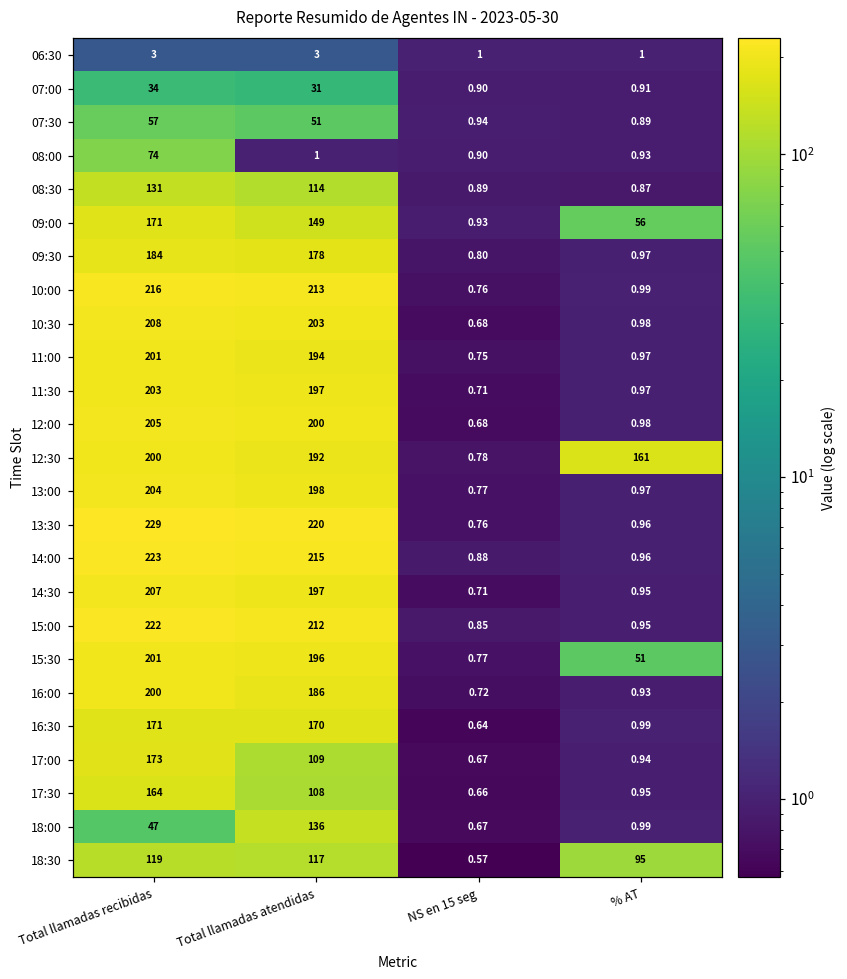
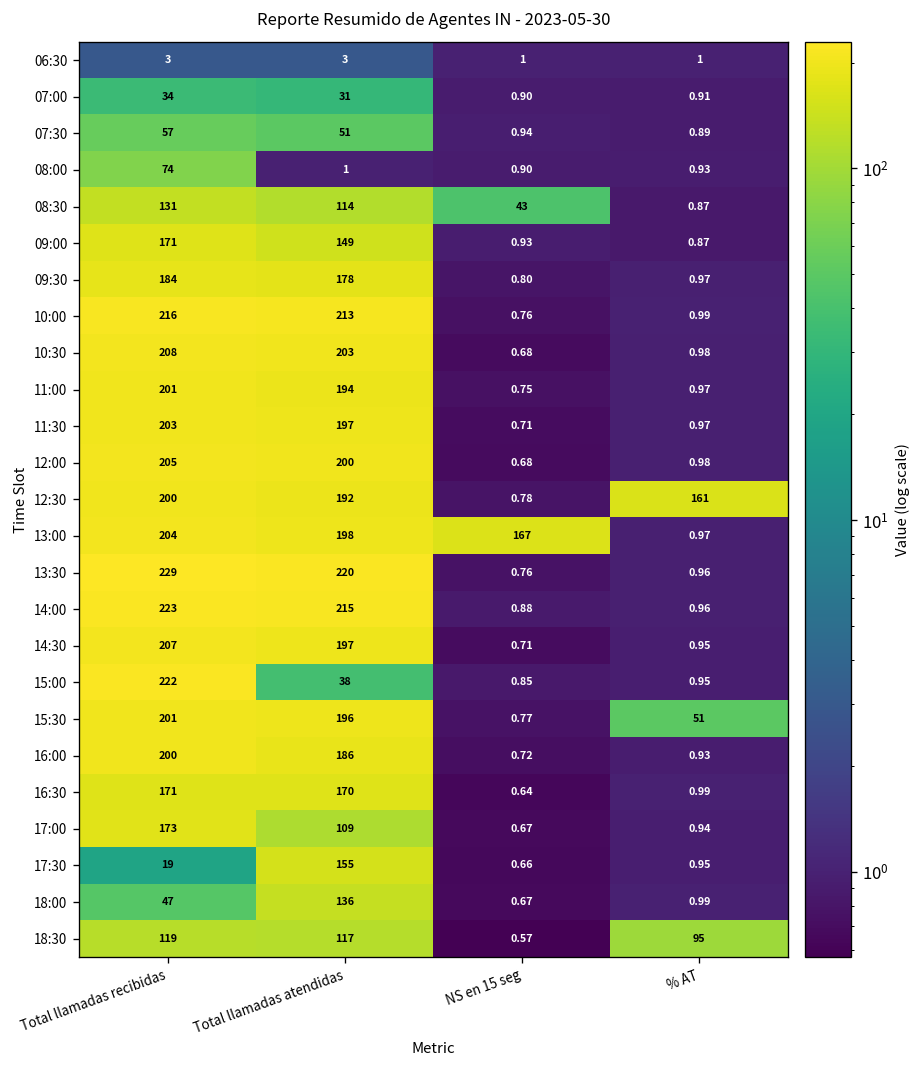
  {
    "06:30": {
      "Total llamadas recibidas": 3,
      "Total llamadas atendidas": 3,
      "NS en 15 seg": 1,
      "% AT": 1
    },
    "07:00": {
      "Total llamadas recibidas": 34,
      "Total llamadas atendidas": 31,
      "NS en 15 seg": 0.90,
      "% AT": 0.91
    },
    "07:30": {
      "Total llamadas recibidas": 57,
      "Total llamadas atendidas": 51,
      "NS en 15 seg": 0.94,
      "% AT": 0.89
    },
    "08:00": {
      "Total llamadas recibidas": 74,
      "Total llamadas atendidas": 1,
      "NS en 15 seg": 0.90,
      "% AT": 0.93
    },
    "08:30": {
      "Total llamadas recibidas": 131,
      "Total llamadas atendidas": 114,
-     "NS en 15 seg": 0.89,
+     "NS en 15 seg": 43,
      "% AT": 0.87
    },
    "09:00": {
      "Total llamadas recibidas": 171,
      "Total llamadas atendidas": 149,
      "NS en 15 seg": 0.93,
-     "% AT": 56
+     "% AT": 0.87
    },
    "09:30": {
      "Total llamadas recibidas": 184,
      "Total llamadas atendidas": 178,
      "NS en 15 seg": 0.80,
      "% AT": 0.97
    },
    "10:00": {
      "Total llamadas recibidas": 216,
      "Total llamadas atendidas": 213,
      "NS en 15 seg": 0.76,
      "% AT": 0.99
    },
    "10:30": {
      "Total llamadas recibidas": 208,
      "Total llamadas atendidas": 203,
      "NS en 15 seg": 0.68,
      "% AT": 0.98
    },
    "11:00": {
      "Total llamadas recibidas": 201,
      "Total llamadas atendidas": 194,
      "NS en 15 seg": 0.75,
      "% AT": 0.97
    },
    "11:30": {
      "Total llamadas recibidas": 203,
      "Total llamadas atendidas": 197,
      "NS en 15 seg": 0.71,
      "% AT": 0.97
    },
    "12:00": {
      "Total llamadas recibidas": 205,
      "Total llamadas atendidas": 200,
      "NS en 15 seg": 0.68,
      "% AT": 0.98
    },
    "12:30": {
      "Total llamadas recibidas": 200,
      "Total llamadas atendidas": 192,
      "NS en 15 seg": 0.78,
      "% AT": 161
    },
    "13:00": {
      "Total llamadas recibidas": 204,
      "Total llamadas atendidas": 198,
-     "NS en 15 seg": 0.77,
+     "NS en 15 seg": 167,
      "% AT": 0.97
    },
    "13:30": {
      "Total llamadas recibidas": 229,
      "Total llamadas atendidas": 220,
      "NS en 15 seg": 0.76,
      "% AT": 0.96
    },
    "14:00": {
      "Total llamadas recibidas": 223,
      "Total llamadas atendidas": 215,
      "NS en 15 seg": 0.88,
      "% AT": 0.96
    },
    "14:30": {
      "Total llamadas recibidas": 207,
      "Total llamadas atendidas": 197,
      "NS en 15 seg": 0.71,
      "% AT": 0.95
    },
    "15:00": {
      "Total llamadas recibidas": 222,
-     "Total llamadas atendidas": 212,
+     "Total llamadas atendidas": 38,
      "NS en 15 seg": 0.85,
      "% AT": 0.95
    },
    "15:30": {
      "Total llamadas recibidas": 201,
      "Total llamadas atendidas": 196,
      "NS en 15 seg": 0.77,
      "% AT": 51
    },
    "16:00": {
      "Total llamadas recibidas": 200,
      "Total llamadas atendidas": 186,
      "NS en 15 seg": 0.72,
      "% AT": 0.93
    },
    "16:30": {
      "Total llamadas recibidas": 171,
      "Total llamadas atendidas": 170,
      "NS en 15 seg": 0.64,
      "% AT": 0.99
    },
    "17:00": {
      "Total llamadas recibidas": 173,
      "Total llamadas atendidas": 109,
      "NS en 15 seg": 0.67,
      "% AT": 0.94
    },
    "17:30": {
-     "Total llamadas recibidas": 164,
-     "Total llamadas atendidas": 108,
+     "Total llamadas recibidas": 19,
+     "Total llamadas atendidas": 155,
      "NS en 15 seg": 0.66,
      "% AT": 0.95
    },
    "18:00": {
      "Total llamadas recibidas": 47,
      "Total llamadas atendidas": 136,
      "NS en 15 seg": 0.67,
      "% AT": 0.99
    },
    "18:30": {
      "Total llamadas recibidas": 119,
      "Total llamadas atendidas": 117,
      "NS en 15 seg": 0.57,
      "% AT": 95
    }
  }
